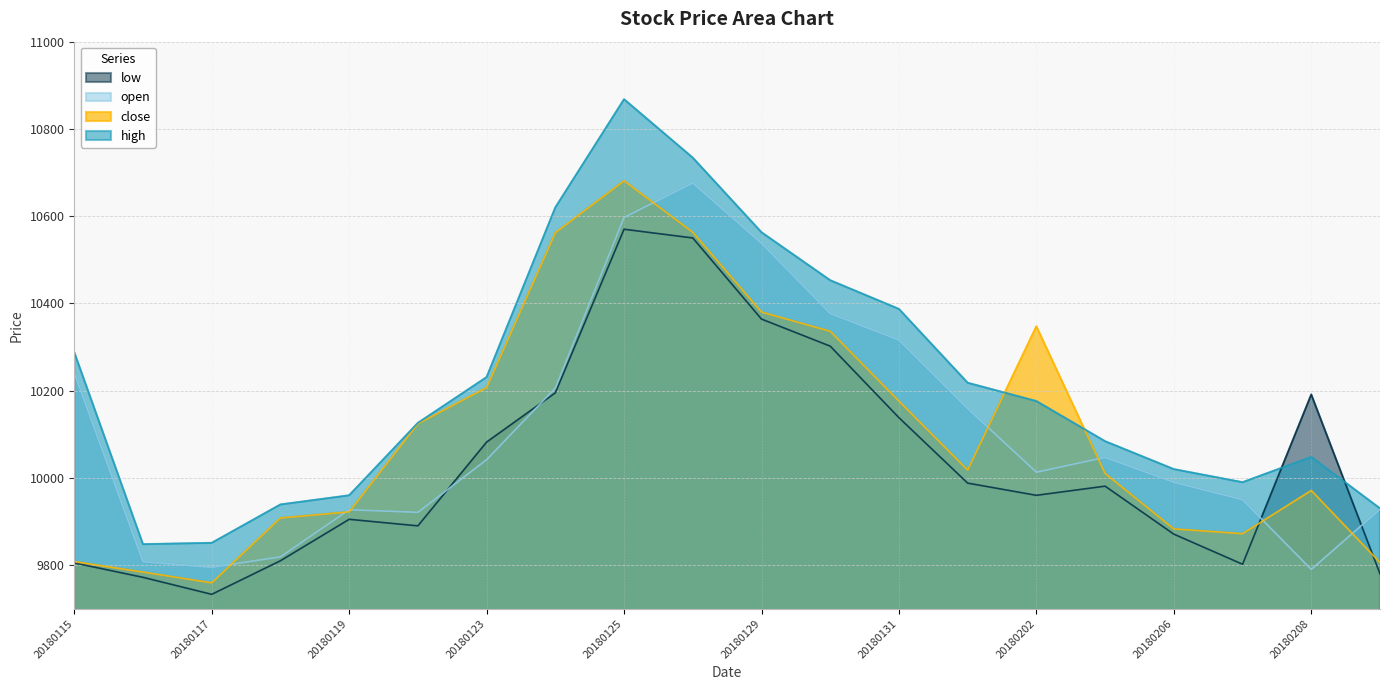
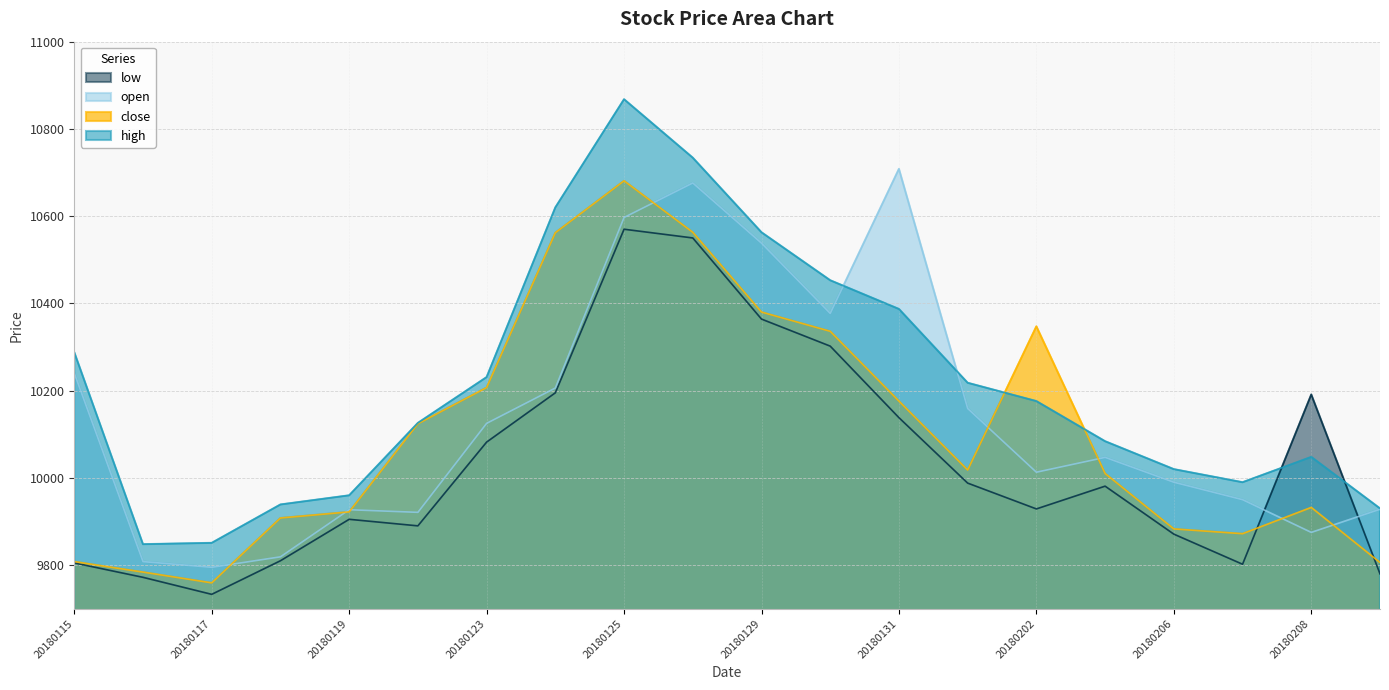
  {
    "low": {
      "20180117": 9730,
      "20180119": 9910,
      "20180123": 10080,
      "20180125": 10570,
      "20180129": 10360,
      "20180131": 10140,
-     "20180202": 9960,
+     "20180202": 9930,
      "20180206": 9870,
      "20180208": 10190
    },
    "open": {
      "20180115": 10240,
      "20180117": 9800,
-     "20180123": 10040,
+     "20180123": 10130,
      "20180125": 10600,
      "20180129": 10540,
-     "20180131": 10320,
+     "20180131": 10710,
      "20180202": 10010,
      "20180206": 9990,
-     "20180208": 9790
+     "20180208": 9880
    },
    "close": {
      "20180117": 9760,
      "20180123": 10210,
      "20180125": 10680,
      "20180129": 10380,
      "20180131": 10180,
      "20180202": 10350,
      "20180206": 9880,
-     "20180208": 9970
+     "20180208": 9930
    },
    "high": {
      "20180115": 10290,
      "20180117": 9850,
      "20180119": 9960,
      "20180123": 10230,
      "20180125": 10870,
      "20180129": 10560,
      "20180131": 10390,
      "20180202": 10180,
      "20180206": 10020,
      "20180208": 10050
    }
  }
